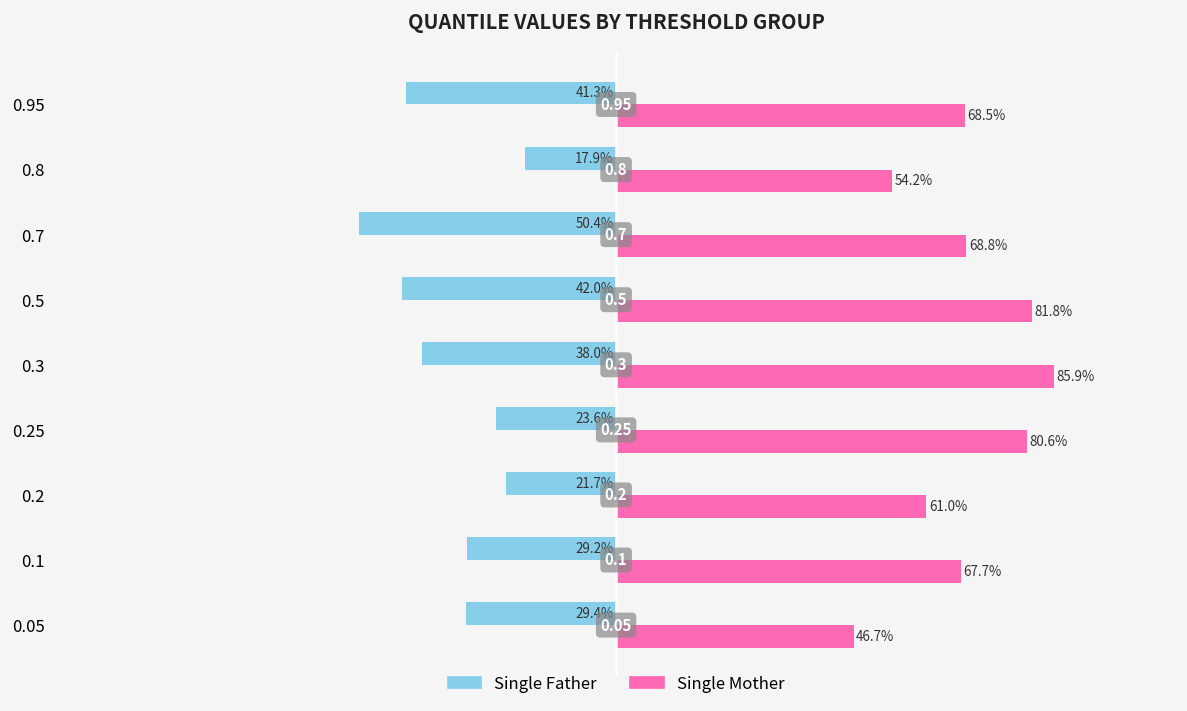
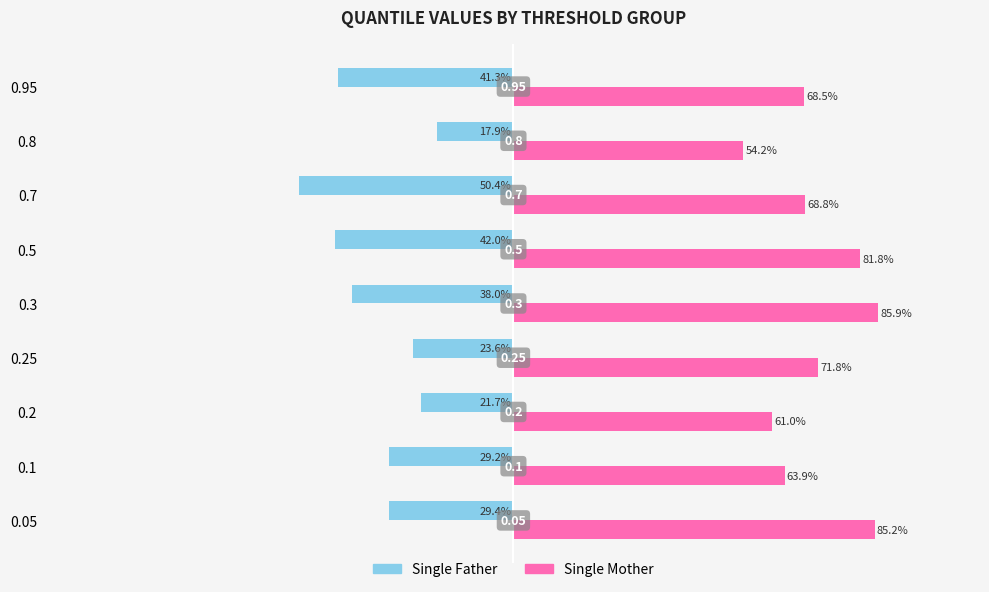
  {
    "Single Mother": {
      "0.95": "68.5%",
      "0.8": "54.2%",
      "0.7": "68.8%",
      "0.5": "81.8%",
      "0.3": "85.9%",
-     "0.25": "80.6%",
+     "0.25": "71.8%",
      "0.2": "61.0%",
-     "0.1": "67.7%",
-     "0.05": "46.7%"
+     "0.1": "63.9%",
+     "0.05": "85.2%"
    }
  }
